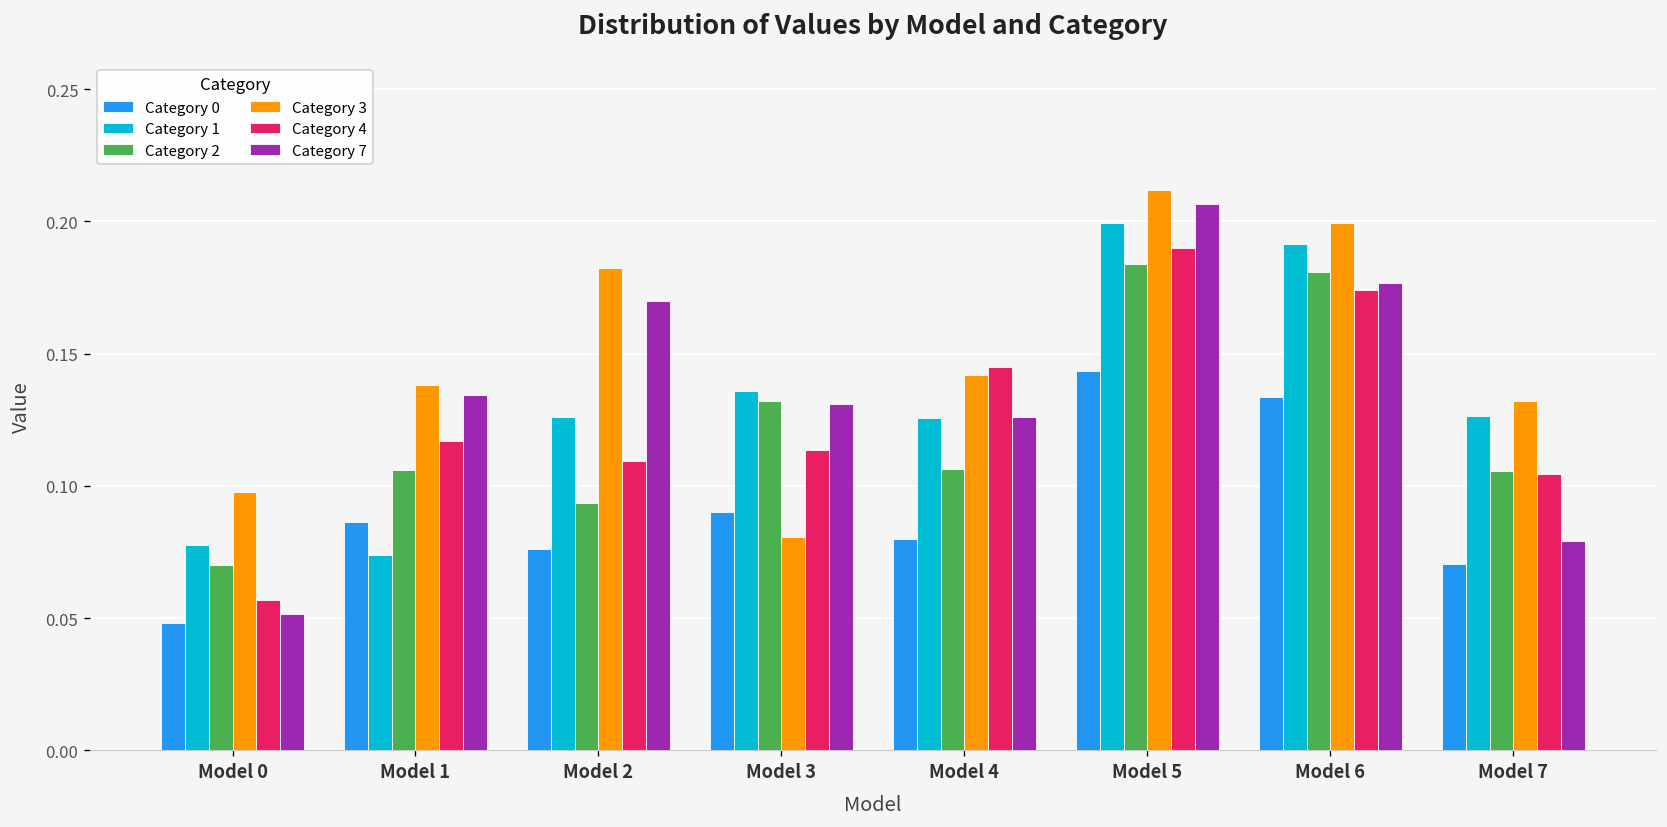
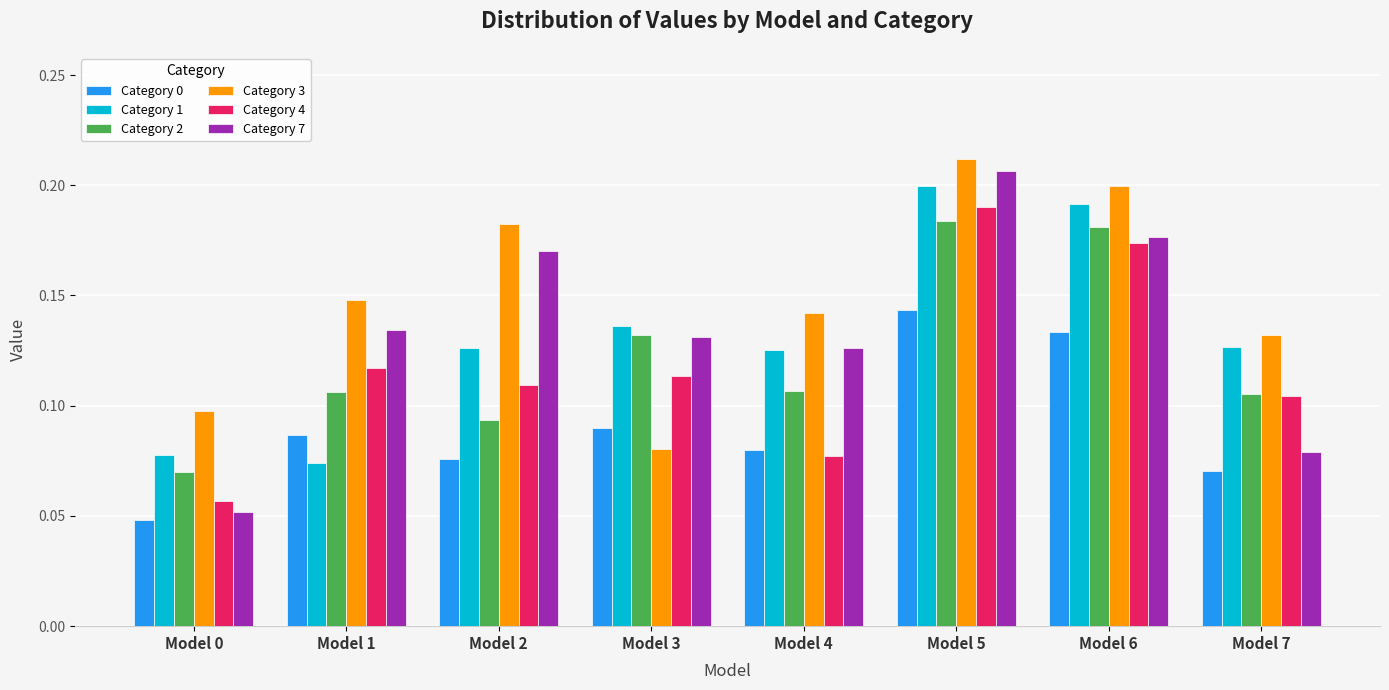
  {
    "Category 2": {
      "Model 0": 0.070,
      "Model 1": 0.106,
      "Model 2": 0.094,
      "Model 3": 0.132,
      "Model 4": 0.107,
      "Model 5": 0.184,
      "Model 6": 0.181,
      "Model 7": 0.106
    },
    "Category 3": {
      "Model 0": 0.098,
-     "Model 1": 0.138,
+     "Model 1": 0.148,
      "Model 2": 0.183,
      "Model 3": 0.081,
      "Model 4": 0.142,
      "Model 5": 0.212,
      "Model 6": 0.200,
      "Model 7": 0.132
    },
    "Category 4": {
      "Model 0": 0.057,
      "Model 1": 0.117,
      "Model 2": 0.110,
      "Model 3": 0.114,
-     "Model 4": 0.145,
+     "Model 4": 0.077,
      "Model 5": 0.190,
      "Model 6": 0.174,
      "Model 7": 0.105
    },
    "Category 7": {
      "Model 0": 0.052,
      "Model 1": 0.135,
      "Model 2": 0.170,
      "Model 3": 0.131,
      "Model 4": 0.126,
      "Model 5": 0.207,
      "Model 6": 0.177,
      "Model 7": 0.079
    }
  }
